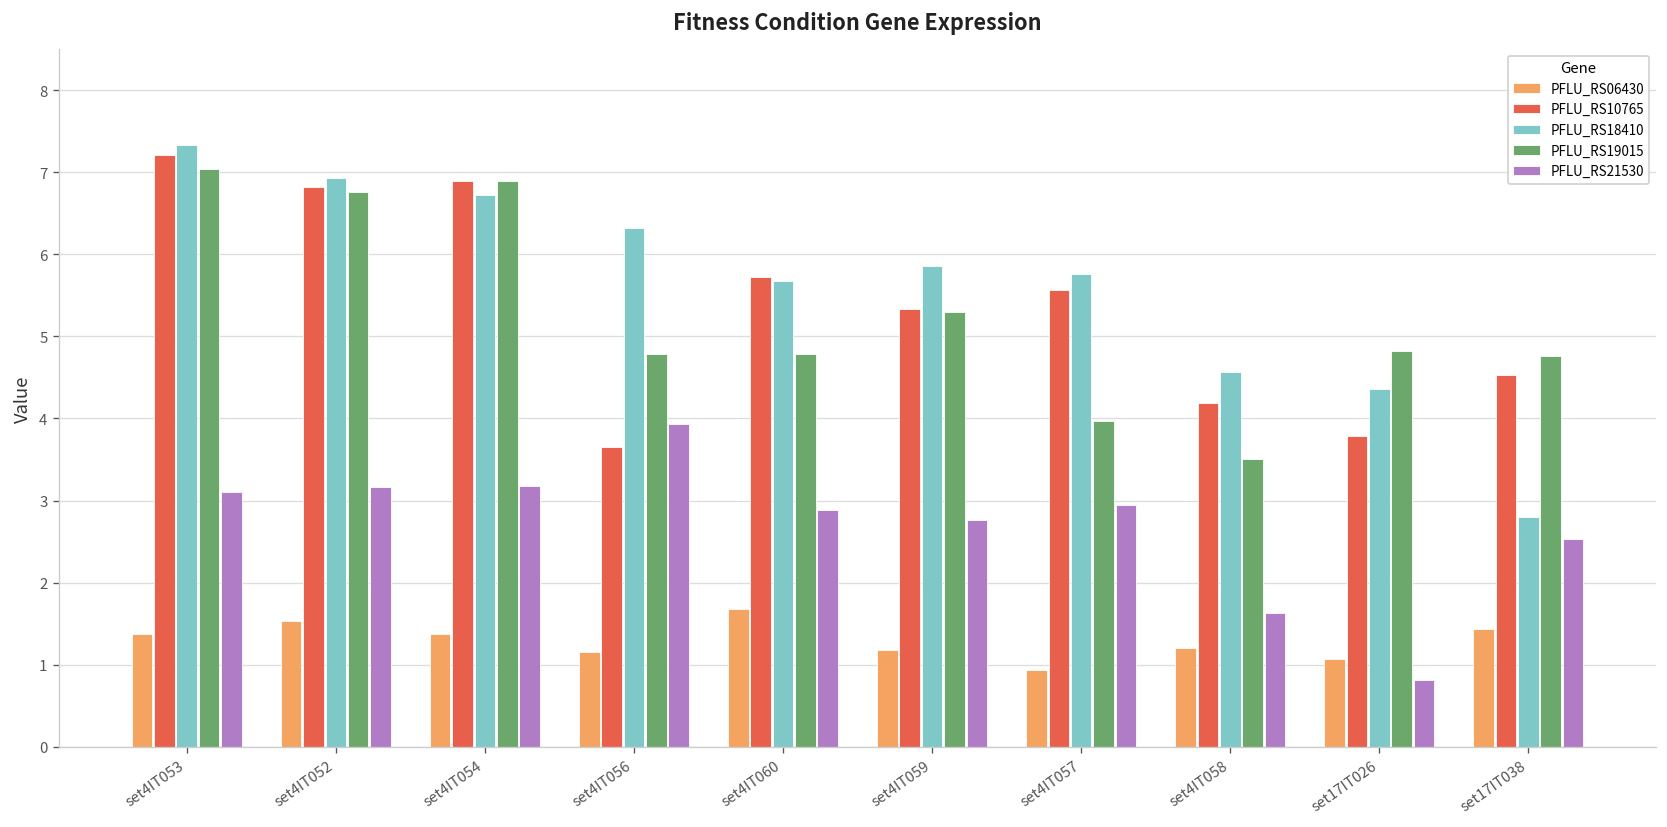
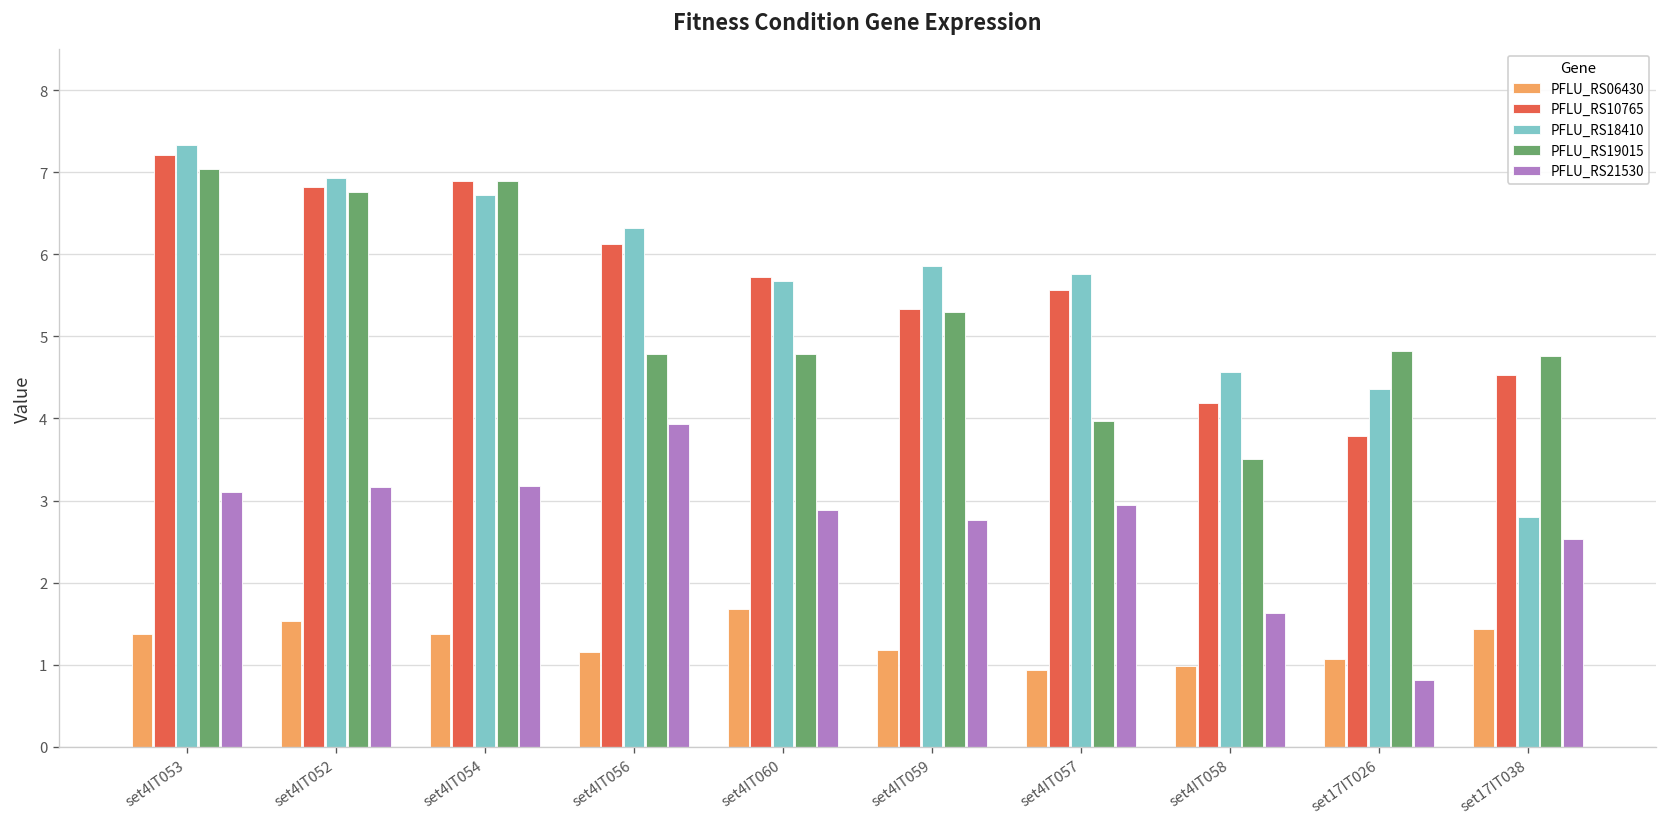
  {
    "PFLU_RS06430": {
      "set4IT053": 1.4,
      "set4IT052": 1.5,
      "set4IT054": 1.4,
      "set4IT056": 1.2,
      "set4IT060": 1.7,
      "set4IT059": 1.2,
      "set4IT057": 0.9,
-     "set4IT058": 1.2,
+     "set4IT058": 1.0,
      "set17IT026": 1.1,
      "set17IT038": 1.4
    },
    "PFLU_RS10765": {
      "set4IT053": 7.2,
      "set4IT052": 6.8,
      "set4IT054": 6.9,
-     "set4IT056": 3.7,
+     "set4IT056": 6.1,
      "set4IT060": 5.7,
      "set4IT059": 5.3,
      "set4IT057": 5.6,
      "set4IT058": 4.2,
      "set17IT026": 3.8,
      "set17IT038": 4.5
    },
    "PFLU_RS18410": {
      "set4IT053": 7.3,
      "set4IT052": 6.9,
      "set4IT054": 6.7,
      "set4IT056": 6.3,
      "set4IT060": 5.7,
      "set4IT059": 5.9,
      "set4IT057": 5.8,
      "set4IT058": 4.6,
      "set17IT026": 4.4,
      "set17IT038": 2.8
    },
    "PFLU_RS19015": {
      "set4IT053": 7.0,
      "set4IT052": 6.8,
      "set4IT054": 6.9,
      "set4IT056": 4.8,
      "set4IT060": 4.8,
      "set4IT059": 5.3,
      "set4IT057": 4.0,
      "set4IT058": 3.5,
      "set17IT026": 4.8,
      "set17IT038": 4.8
    },
    "PFLU_RS21530": {
      "set4IT053": 3.1,
      "set4IT052": 3.2,
      "set4IT054": 3.2,
      "set4IT056": 3.9,
      "set4IT060": 2.9,
      "set4IT059": 2.8,
      "set4IT057": 2.9,
      "set4IT058": 1.6,
      "set17IT026": 0.8,
      "set17IT038": 2.5
    }
  }
